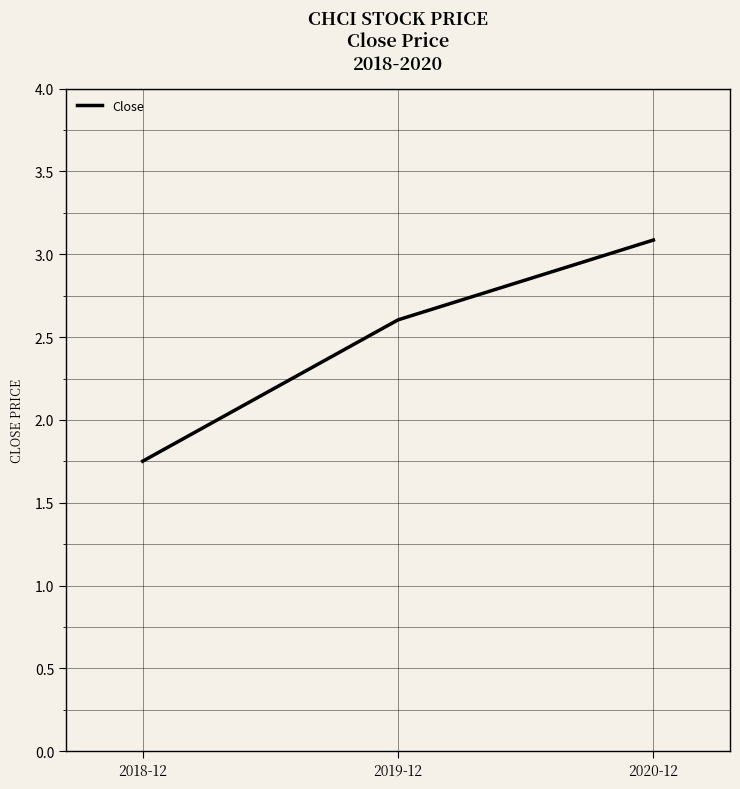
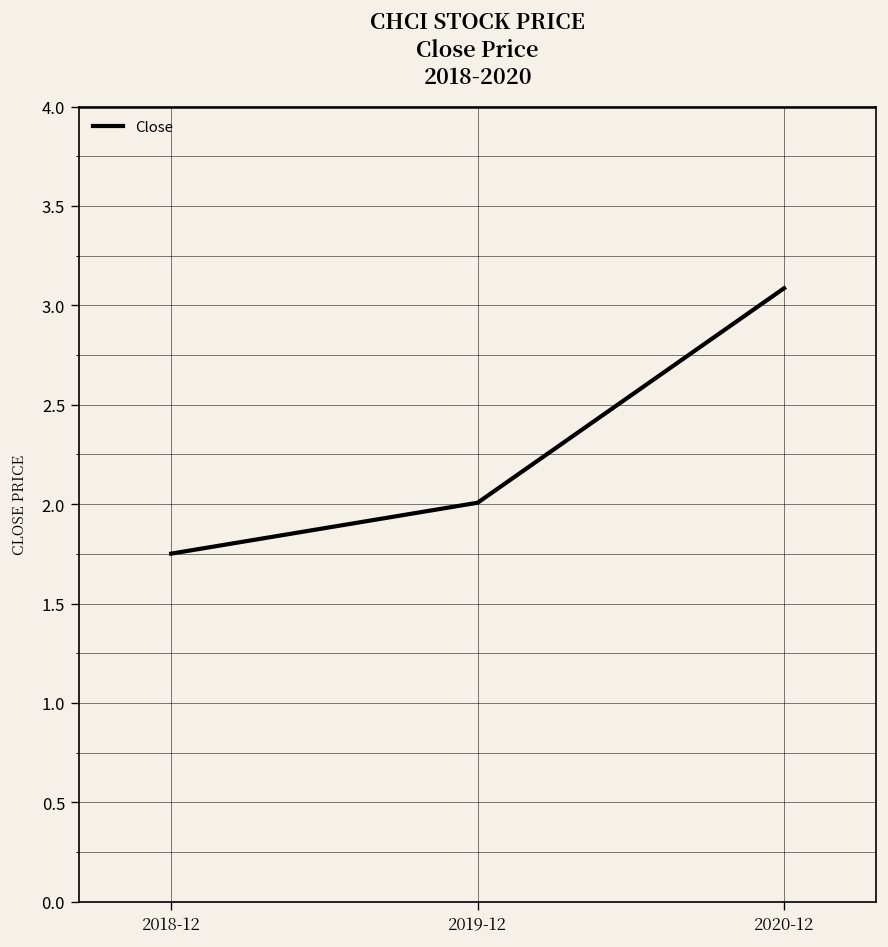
  {
    "2018-12": 1.75,
-   "2019-12": 2.60,
+   "2019-12": 2.01,
    "2020-12": 3.09
  }
